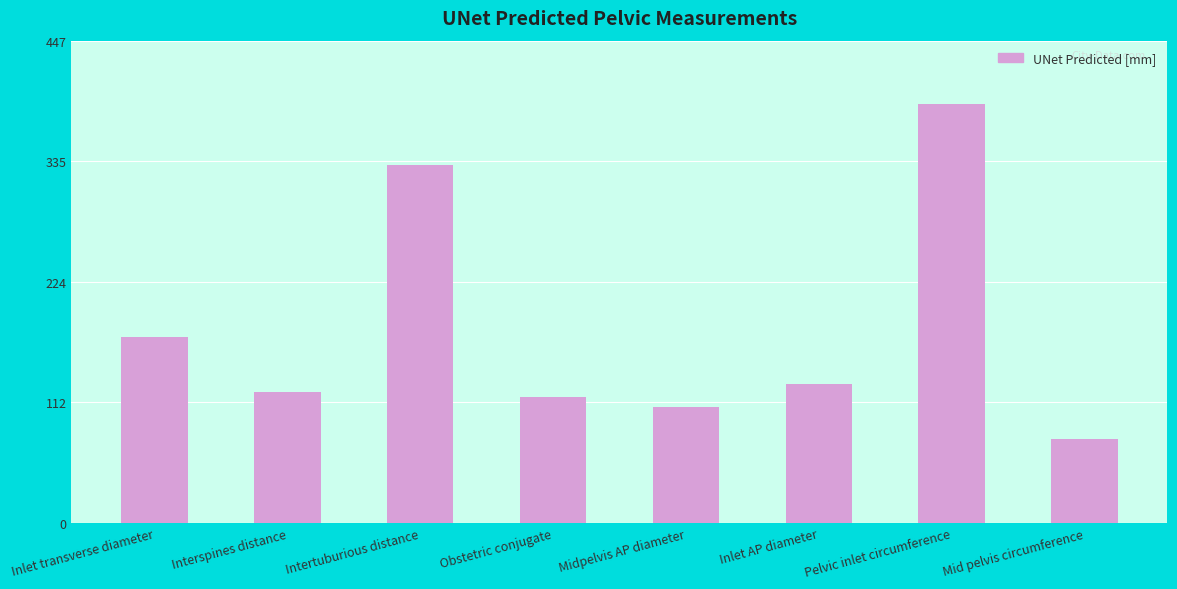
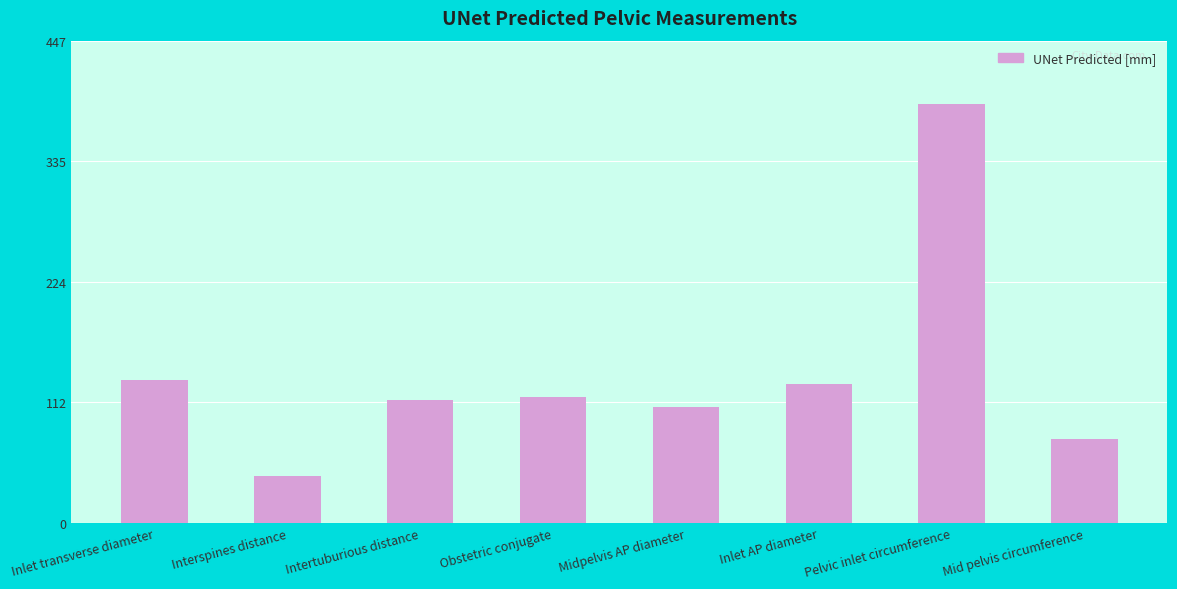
  {
-   "Inlet transverse diameter": 172,
-   "Interspines distance": 121,
-   "Intertuburious distance": 332,
+   "Inlet transverse diameter": 132,
+   "Interspines distance": 43,
+   "Intertuburious distance": 114,
    "Obstetric conjugate": 117,
    "Midpelvis AP diameter": 107,
    "Inlet AP diameter": 128,
    "Pelvic inlet circumference": 389,
    "Mid pelvis circumference": 78
  }
